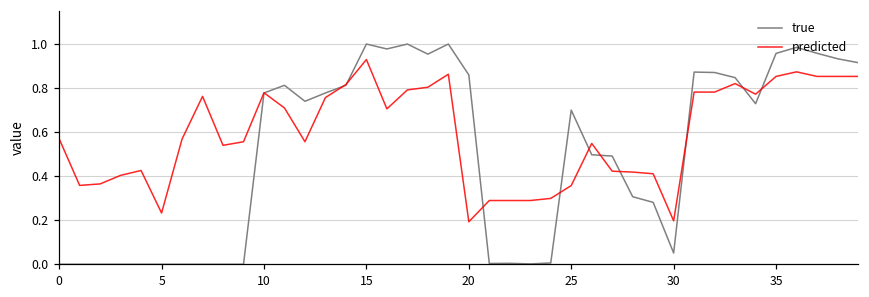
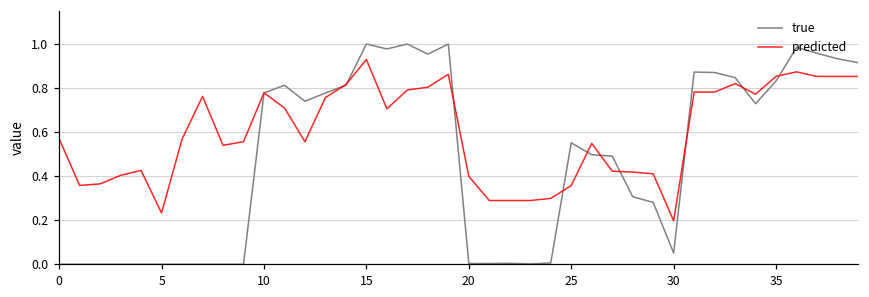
  {
    "true": {
      "0": 0.00,
      "5": 0.00,
      "15": 1.00,
-     "20": 0.86,
-     "25": 0.70,
+     "20": 0.00,
+     "25": 0.55,
      "30": 0.05,
-     "35": 0.96
+     "35": 0.83
    },
    "predicted": {
      "0": 0.57,
      "5": 0.23,
      "15": 0.93,
-     "20": 0.19,
+     "20": 0.40,
      "25": 0.36,
      "30": 0.20,
      "35": 0.85
    }
  }
